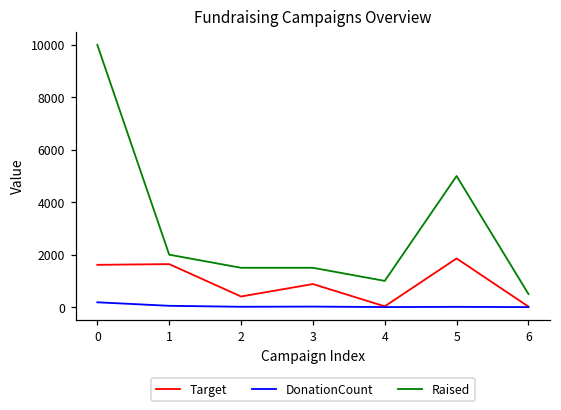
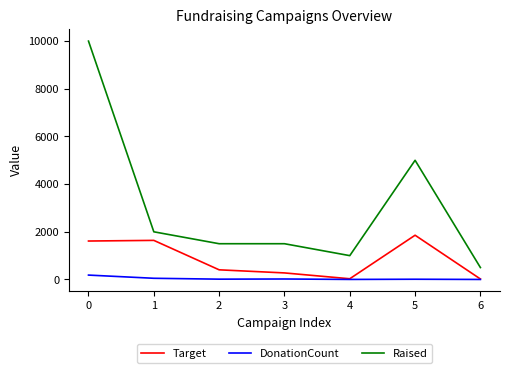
  {
    "Target": {
      "0": 1600,
      "1": 1600,
      "2": 400,
-     "3": 900,
+     "3": 300,
      "5": 1900
    },
    "DonationCount": {
      "0": 200,
      "1": 100,
      "2": 0,
      "3": 0,
      "5": 0
    },
    "Raised": {
      "0": 10000,
      "1": 2000,
      "2": 1500,
      "3": 1500,
      "4": 1000,
      "5": 5000,
      "6": 500
    }
  }
